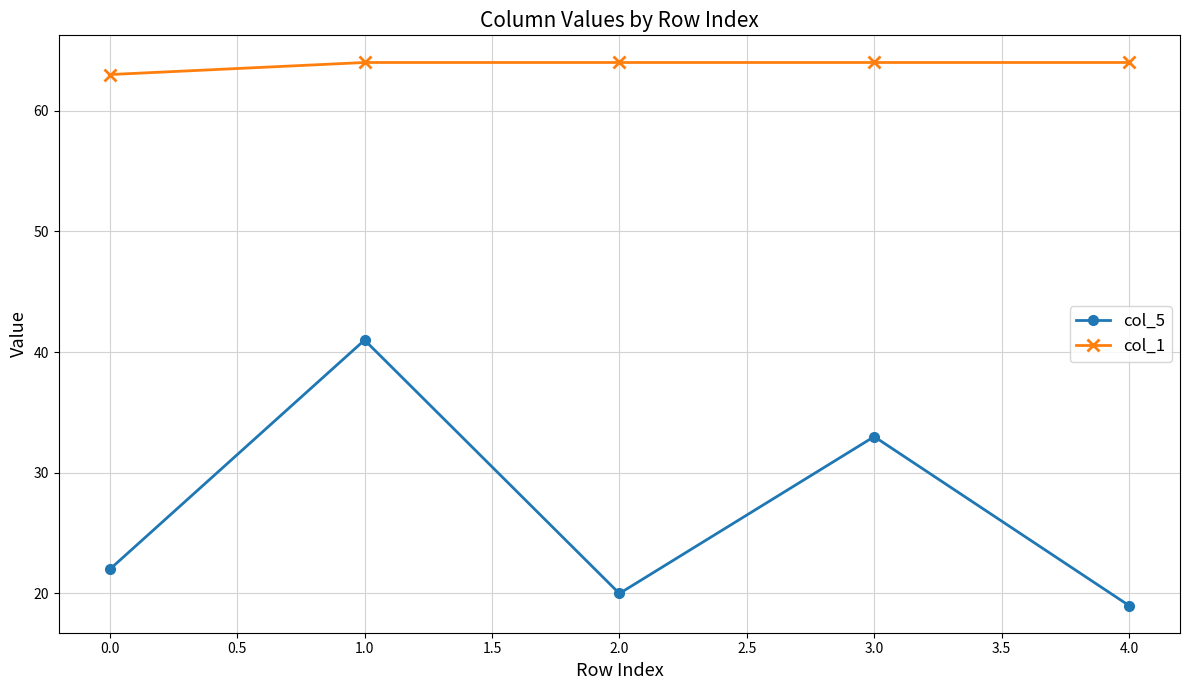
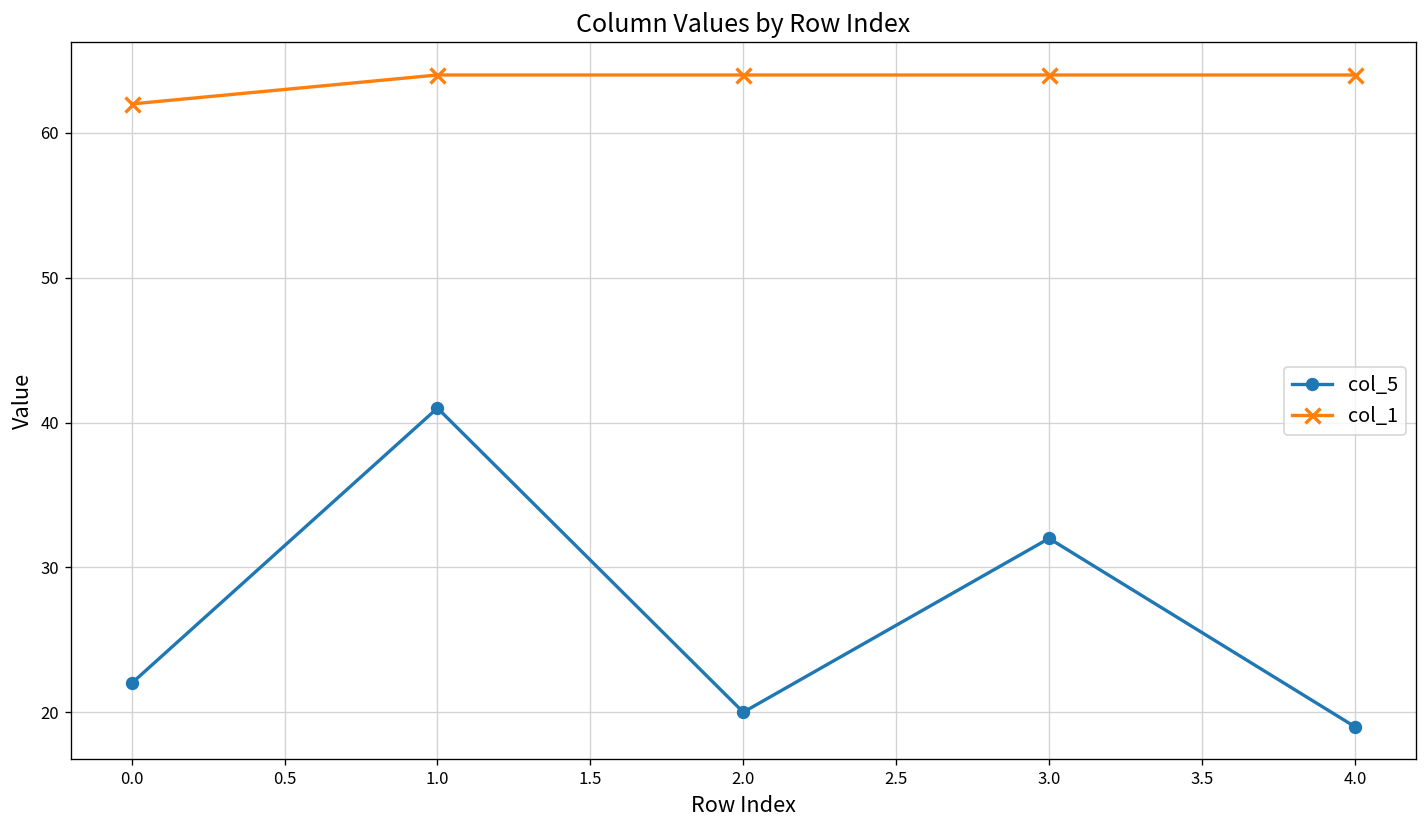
  {
    "col_5": {
      "0.0": 22,
      "1.0": 41,
      "2.0": 20,
-     "3.0": 33,
+     "3.0": 32,
      "4.0": 19
    },
    "col_1": {
-     "0.0": 63,
+     "0.0": 62,
      "1.0": 64,
      "2.0": 64,
      "3.0": 64,
      "4.0": 64
    }
  }
